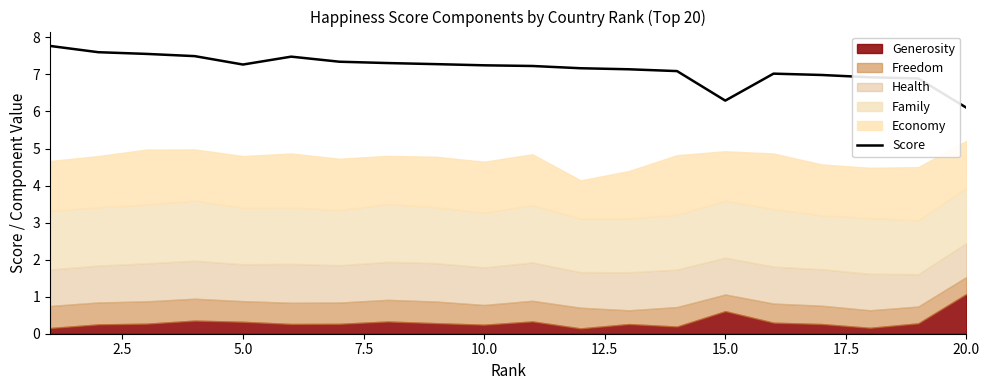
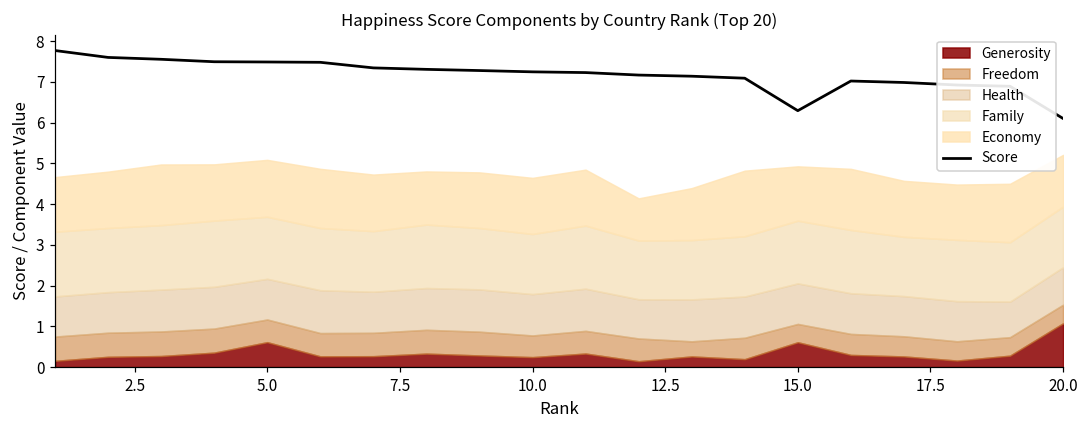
  {
    "Score": {
-     "5.0": 7.3,
+     "5.0": 7.5,
      "10.0": 7.2,
      "15.0": 6.3,
      "20.0": 6.1
    },
    "Generosity": {
-     "5.0": 0.3,
+     "5.0": 0.6,
      "10.0": 0.2,
      "15.0": 0.6,
      "20.0": 1.1
    },
    "Freedom": {
      "5.0": 0.6,
      "10.0": 0.5,
      "15.0": 0.4,
      "20.0": 0.5
    }
  }
